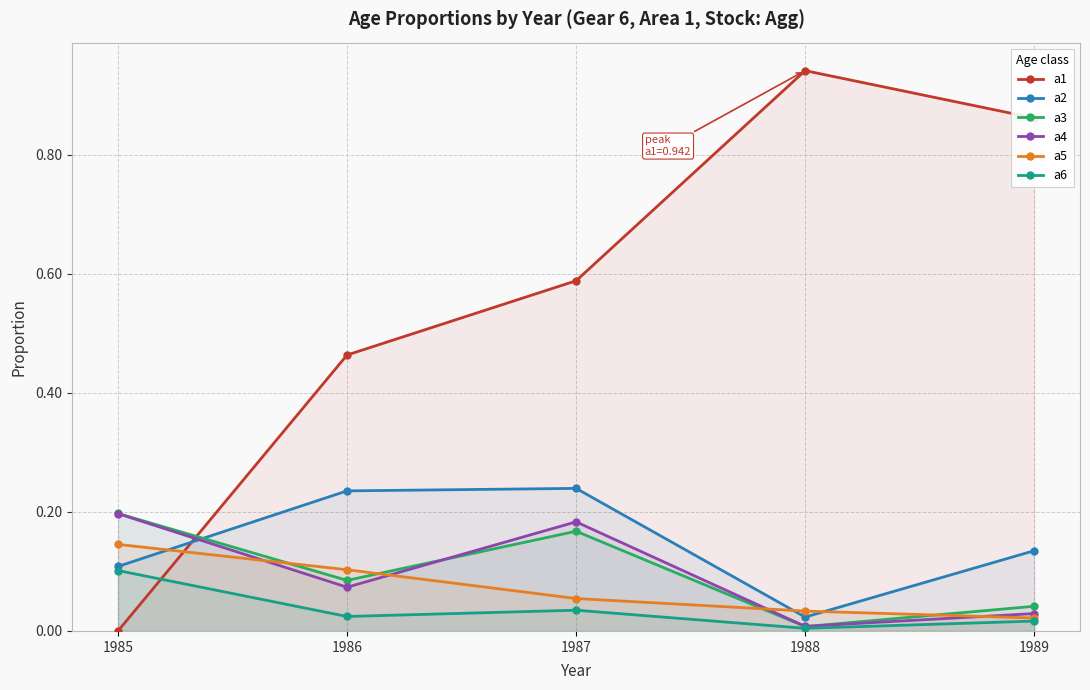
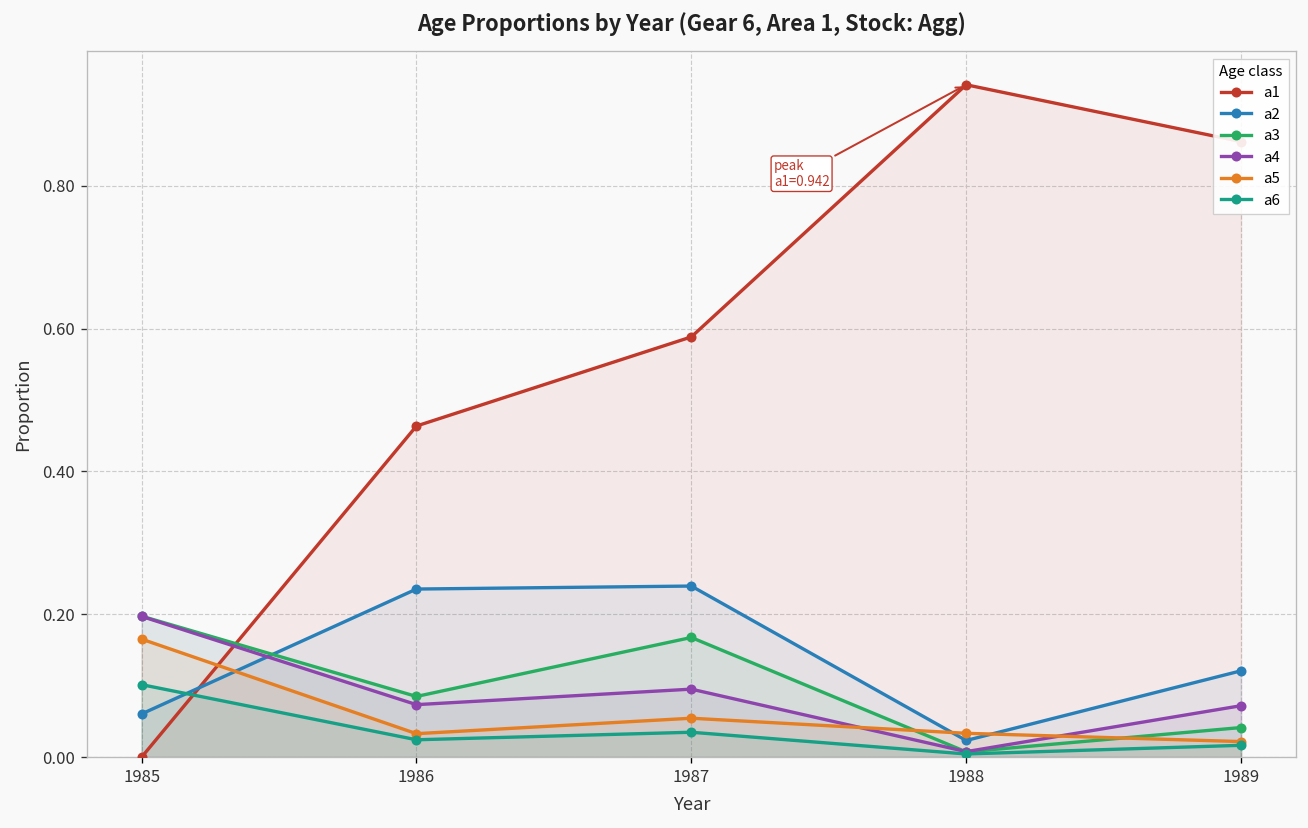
  {
    "a1": {
      "1985": 0.00,
      "1986": 0.46,
      "1987": 0.59
    },
    "a2": {
-     "1985": 0.11,
+     "1985": 0.06,
      "1986": 0.24,
      "1987": 0.24,
      "1988": 0.02,
-     "1989": 0.13
+     "1989": 0.12
    },
    "a4": {
      "1986": 0.07,
-     "1987": 0.18,
-     "1989": 0.03
+     "1987": 0.10,
+     "1989": 0.07
    },
    "a5": {
-     "1985": 0.15,
-     "1986": 0.10,
+     "1985": 0.17,
+     "1986": 0.03,
      "1987": 0.05,
      "1988": 0.03,
      "1989": 0.02
    }
  }
